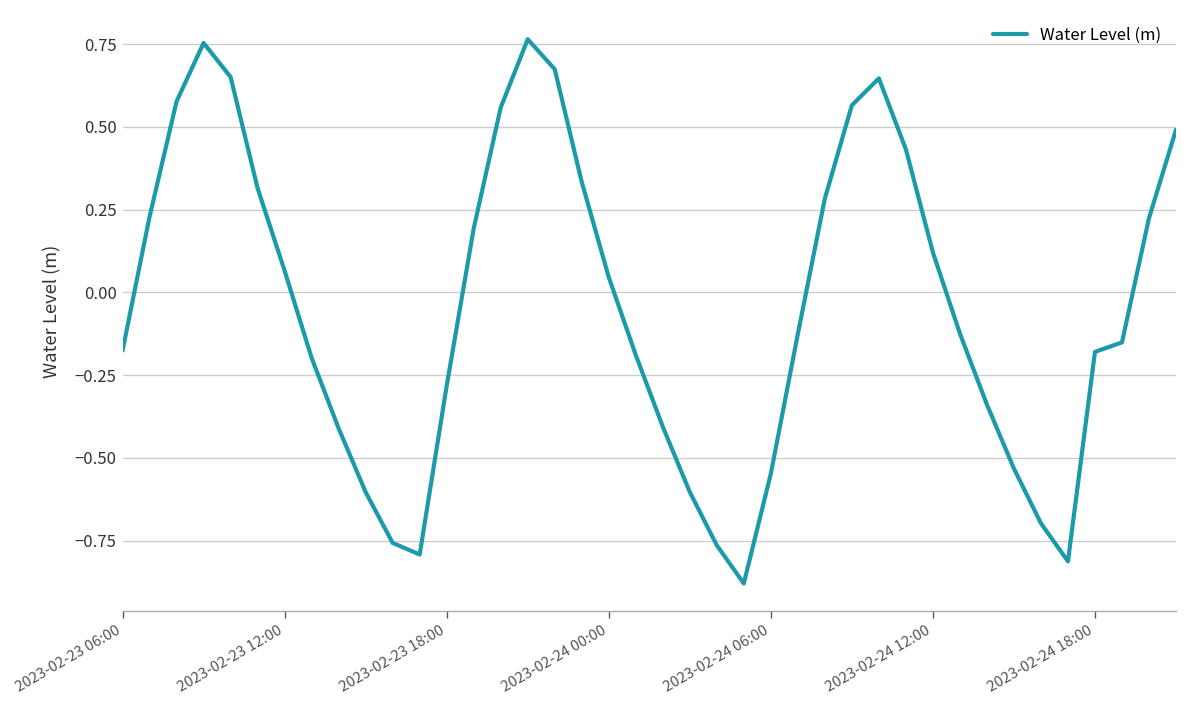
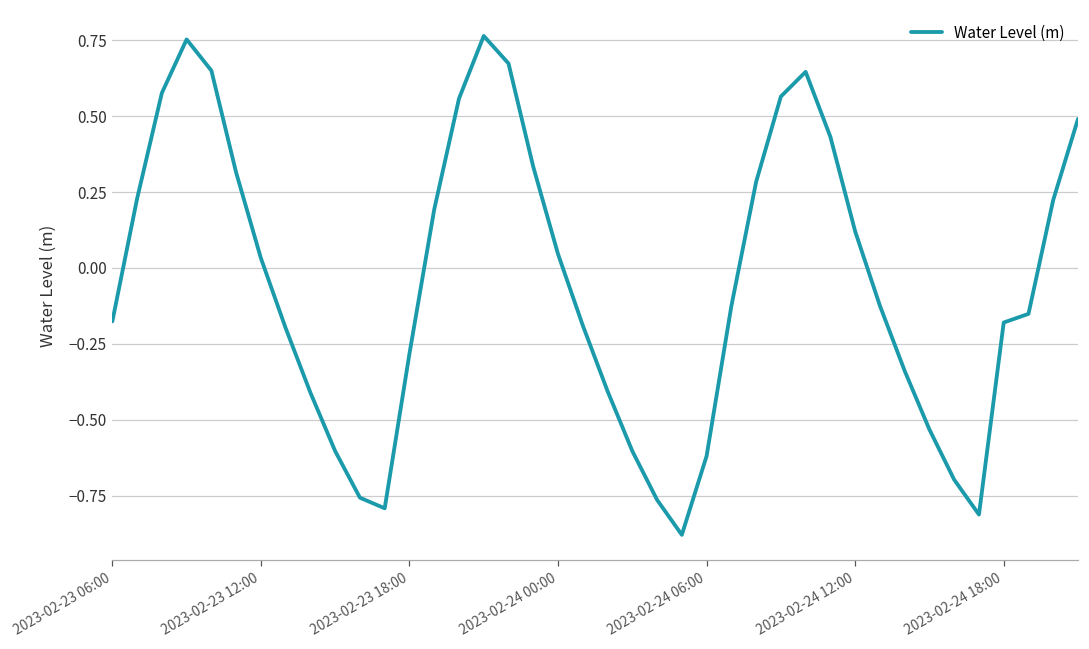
  {
    "2023-02-23 06:00": -0.18,
-   "2023-02-23 12:00": 0.06,
+   "2023-02-23 12:00": 0.03,
    "2023-02-23 18:00": -0.28,
    "2023-02-24 00:00": 0.05,
-   "2023-02-24 06:00": -0.55,
+   "2023-02-24 06:00": -0.62,
    "2023-02-24 12:00": 0.12,
    "2023-02-24 18:00": -0.18
  }
